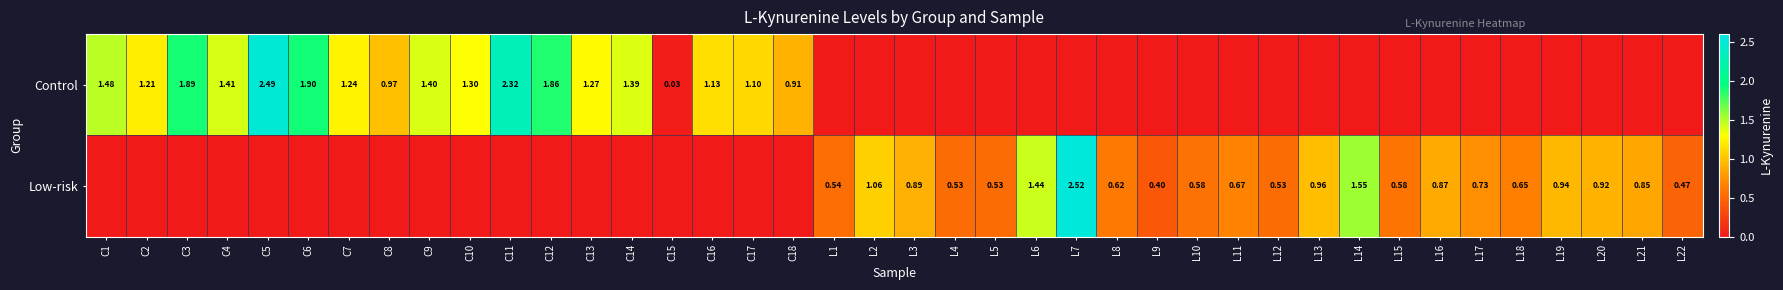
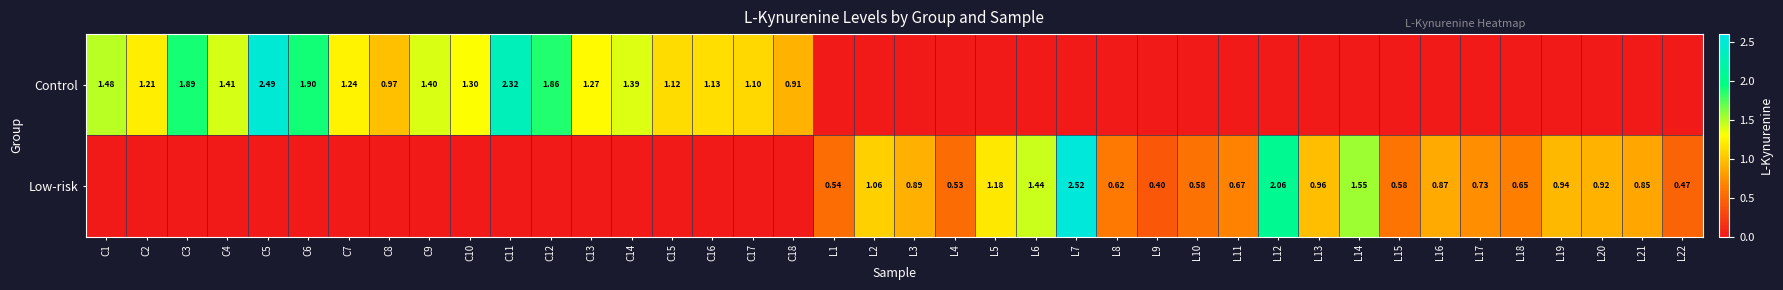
  {
    "Control": {
      "C1": 1.48,
      "C2": 1.21,
      "C3": 1.89,
      "C4": 1.41,
      "C5": 2.49,
      "C6": 1.90,
      "C7": 1.24,
      "C8": 0.97,
      "C9": 1.40,
      "C10": 1.30,
      "C11": 2.32,
      "C12": 1.86,
      "C13": 1.27,
      "C14": 1.39,
-     "C15": 0.03,
+     "C15": 1.12,
      "C16": 1.13,
      "C17": 1.10,
      "C18": 0.91
    },
    "Low-risk": {
      "L1": 0.54,
      "L2": 1.06,
      "L3": 0.89,
      "L4": 0.53,
-     "L5": 0.53,
+     "L5": 1.18,
      "L6": 1.44,
      "L7": 2.52,
      "L8": 0.62,
      "L9": 0.40,
      "L10": 0.58,
      "L11": 0.67,
-     "L12": 0.53,
+     "L12": 2.06,
      "L13": 0.96,
      "L14": 1.55,
      "L15": 0.58,
      "L16": 0.87,
      "L17": 0.73,
      "L18": 0.65,
      "L19": 0.94,
      "L20": 0.92,
      "L21": 0.85,
      "L22": 0.47
    }
  }
